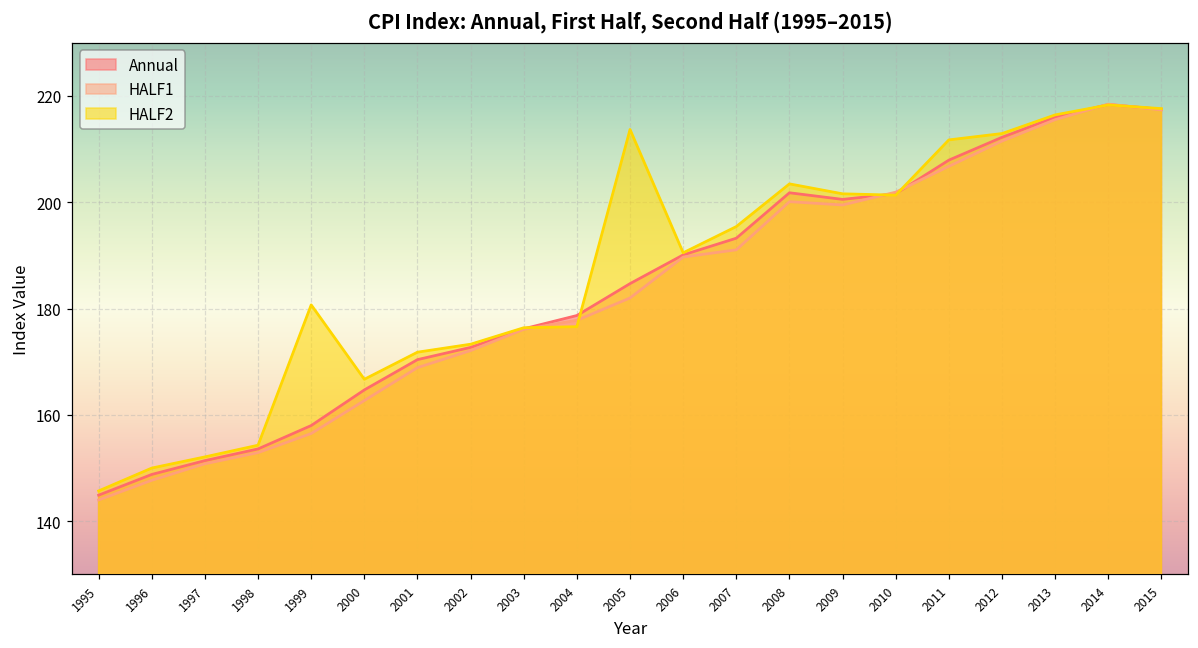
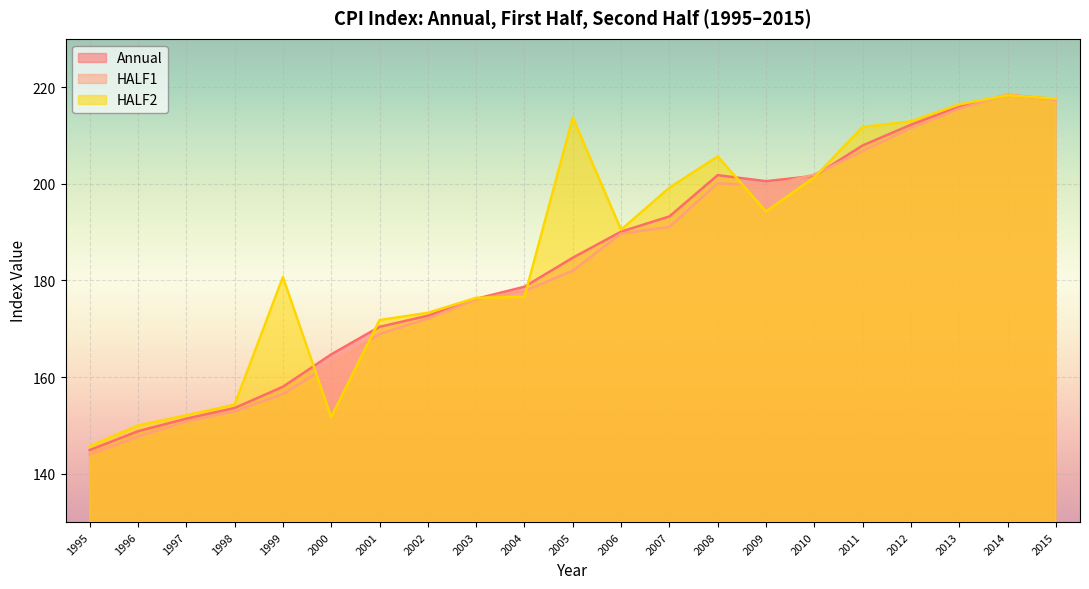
  {
    "HALF2": {
      "1995": 146,
      "1996": 150,
      "1997": 152,
      "1998": 154,
      "1999": 181,
-     "2000": 167,
+     "2000": 152,
      "2001": 172,
      "2002": 173,
      "2004": 177,
      "2005": 214,
-     "2007": 195,
-     "2008": 203,
-     "2009": 202,
+     "2007": 199,
+     "2008": 206,
+     "2009": 194,
      "2011": 212,
      "2012": 213
    }
  }
